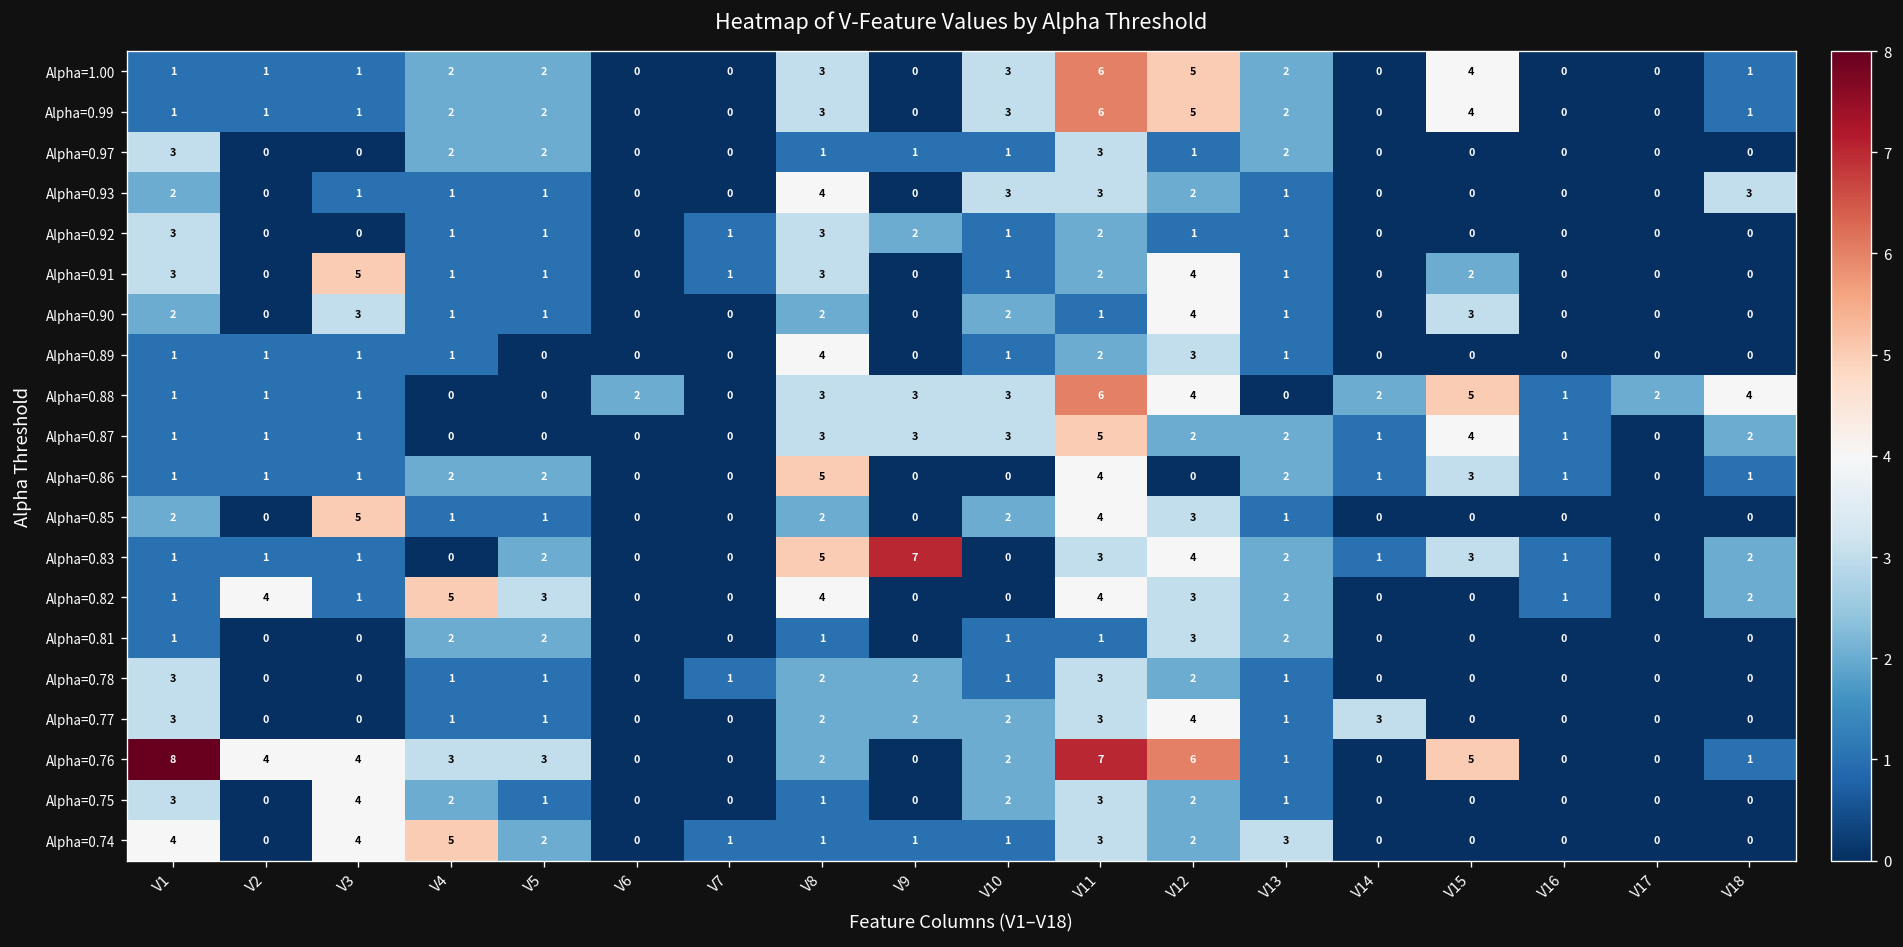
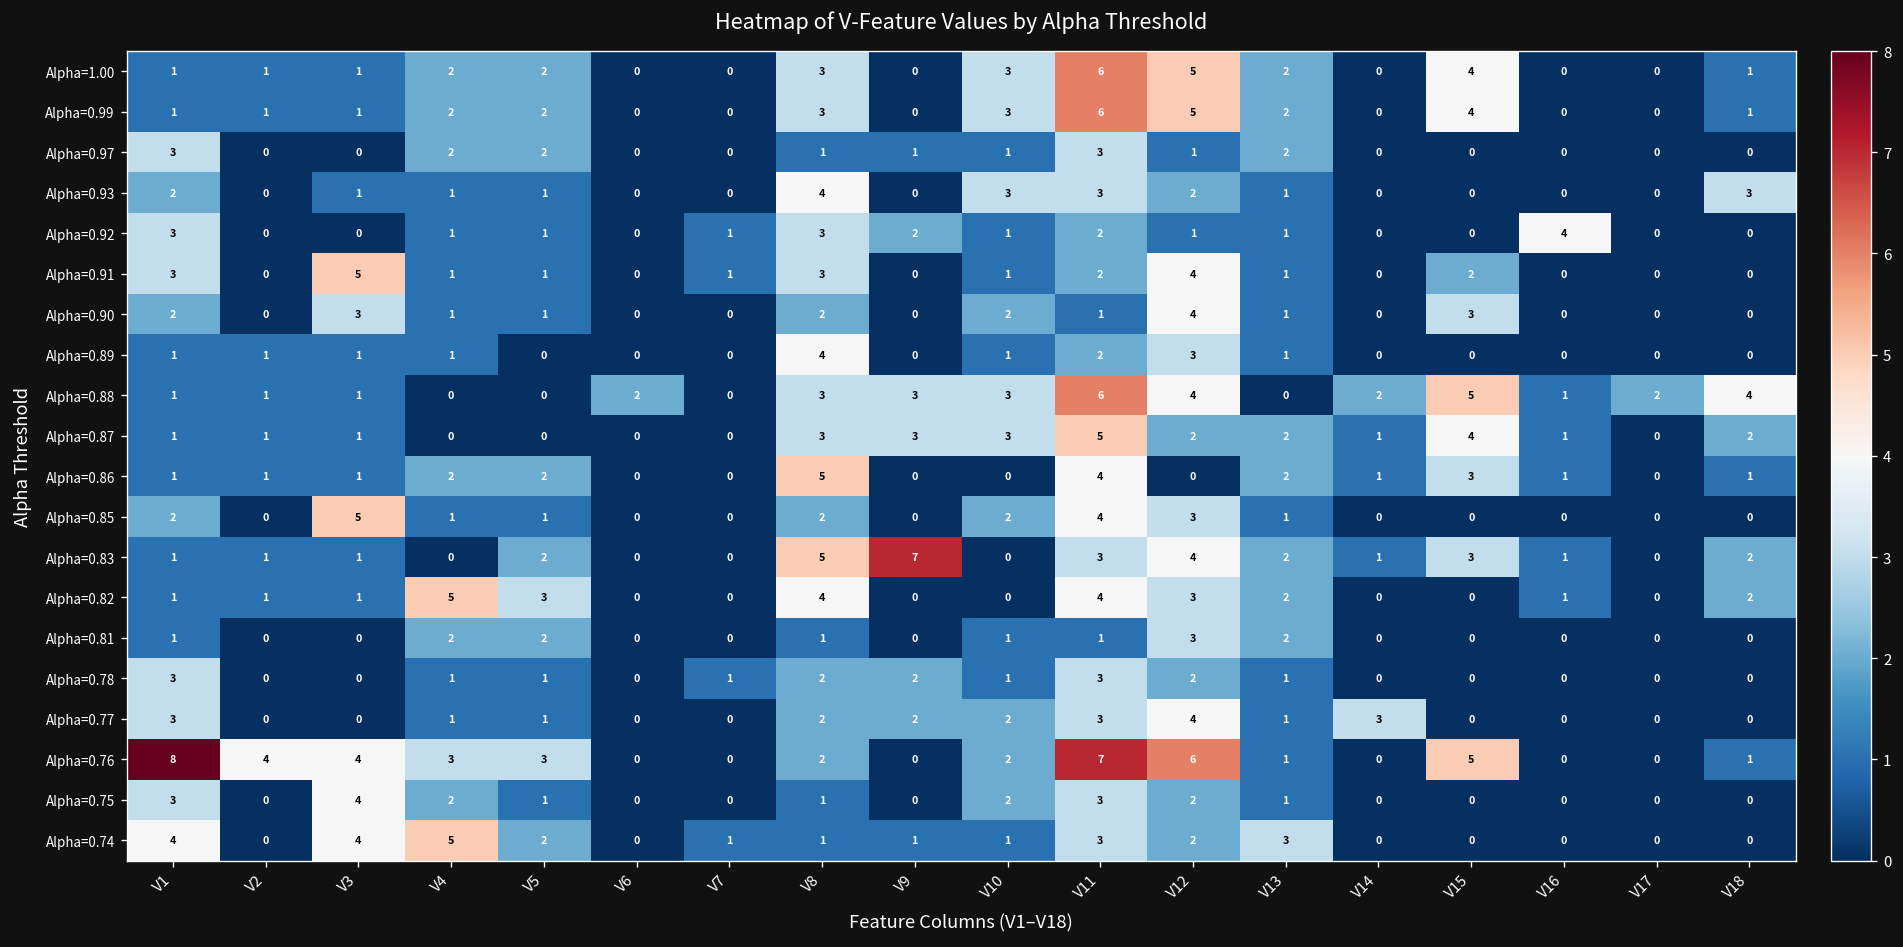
  {
    "Alpha=0.92": {
      "V1": 3,
      "V2": 0,
      "V3": 0,
      "V4": 1,
      "V5": 1,
      "V6": 0,
      "V7": 1,
      "V8": 3,
      "V9": 2,
      "V10": 1,
      "V11": 2,
      "V12": 1,
      "V13": 1,
      "V14": 0,
      "V15": 0,
-     "V16": 0,
+     "V16": 4,
      "V17": 0,
      "V18": 0
    },
    "Alpha=0.82": {
      "V1": 1,
-     "V2": 4,
+     "V2": 1,
      "V3": 1,
      "V4": 5,
      "V5": 3,
      "V6": 0,
      "V7": 0,
      "V8": 4,
      "V9": 0,
      "V10": 0,
      "V11": 4,
      "V12": 3,
      "V13": 2,
      "V14": 0,
      "V15": 0,
      "V16": 1,
      "V17": 0,
      "V18": 2
    }
  }
